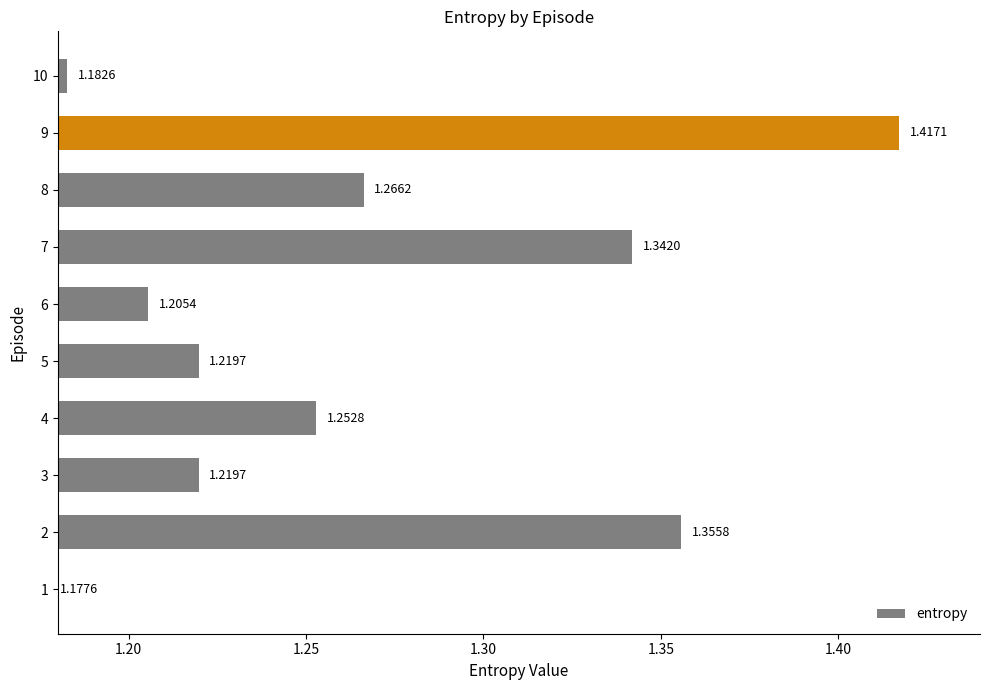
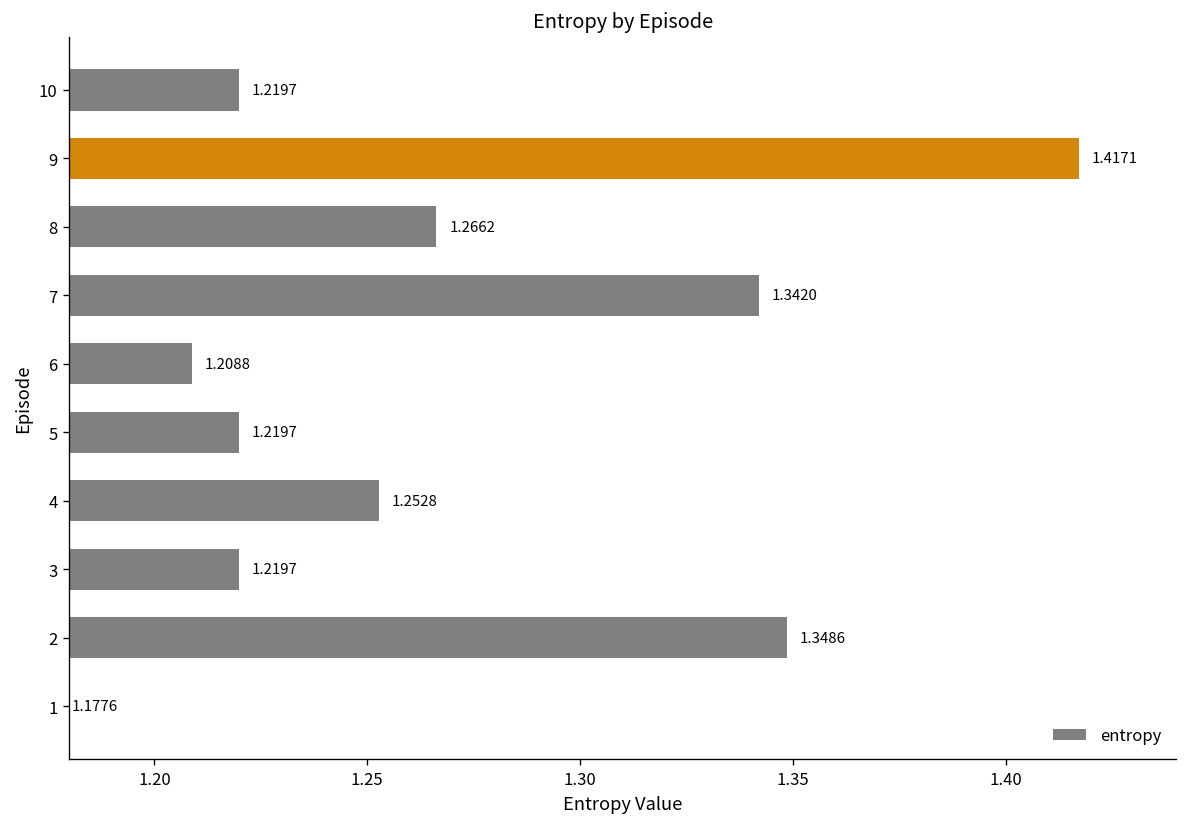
  {
-   "10": 1.1826,
+   "10": 1.2197,
    "9": 1.4171,
    "8": 1.2662,
    "7": 1.3420,
-   "6": 1.2054,
+   "6": 1.2088,
    "5": 1.2197,
    "4": 1.2528,
    "3": 1.2197,
-   "2": 1.3558
+   "2": 1.3486
  }
